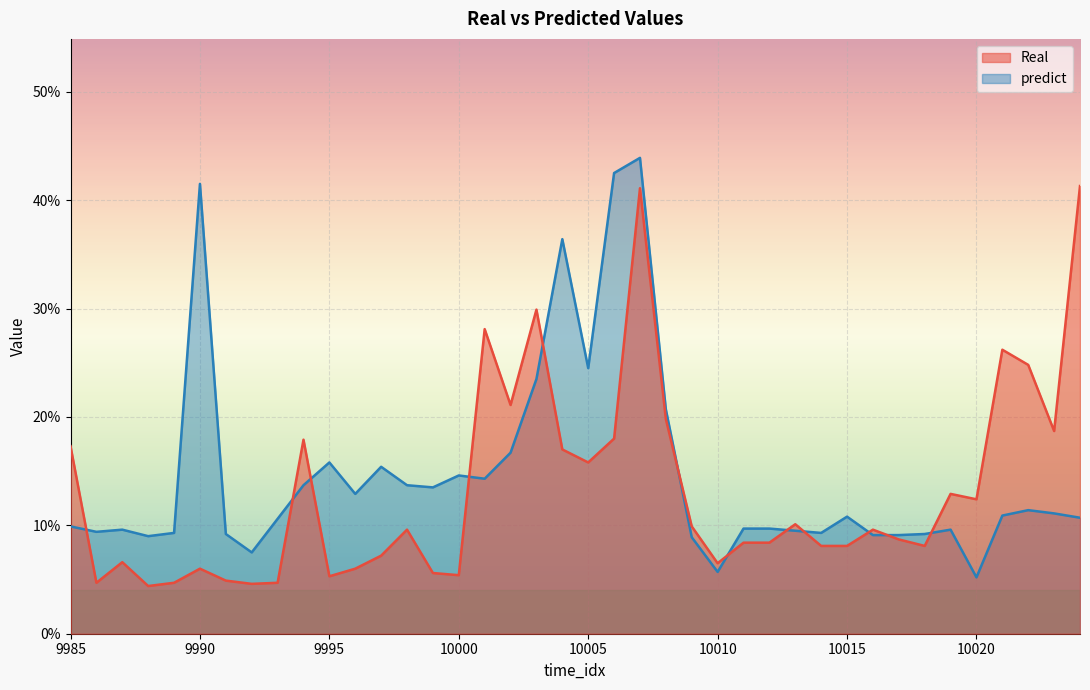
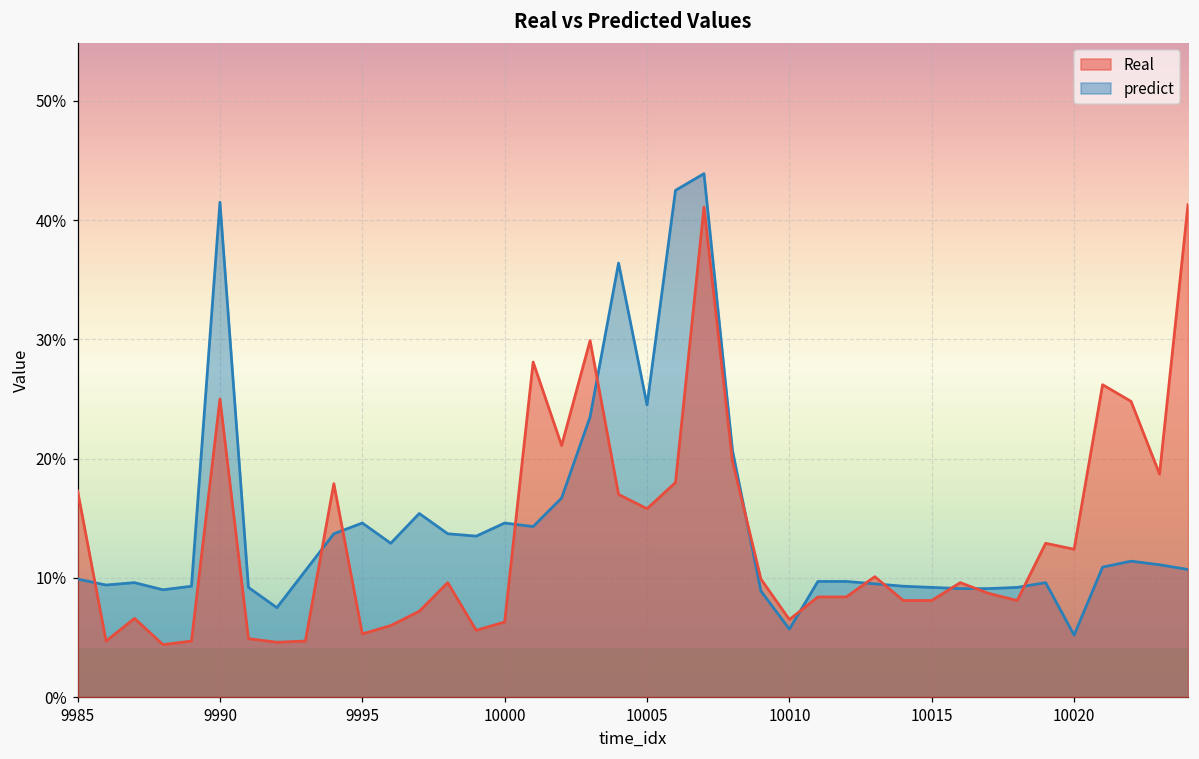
  {
    "predict": {
      "9985": "9.9%",
      "9990": "41.5%",
-     "9995": "15.8%",
+     "9995": "14.6%",
      "10000": "14.6%",
      "10005": "24.5%",
      "10010": "5.7%",
-     "10015": "10.8%",
+     "10015": "9.2%",
      "10020": "5.2%"
    },
    "Real": {
      "9985": "17.3%",
-     "9990": "6.0%",
+     "9990": "25.0%",
      "9995": "5.3%",
-     "10000": "5.4%",
+     "10000": "6.3%",
      "10005": "15.8%",
      "10010": "6.5%",
      "10015": "8.1%",
      "10020": "12.4%"
    }
  }
